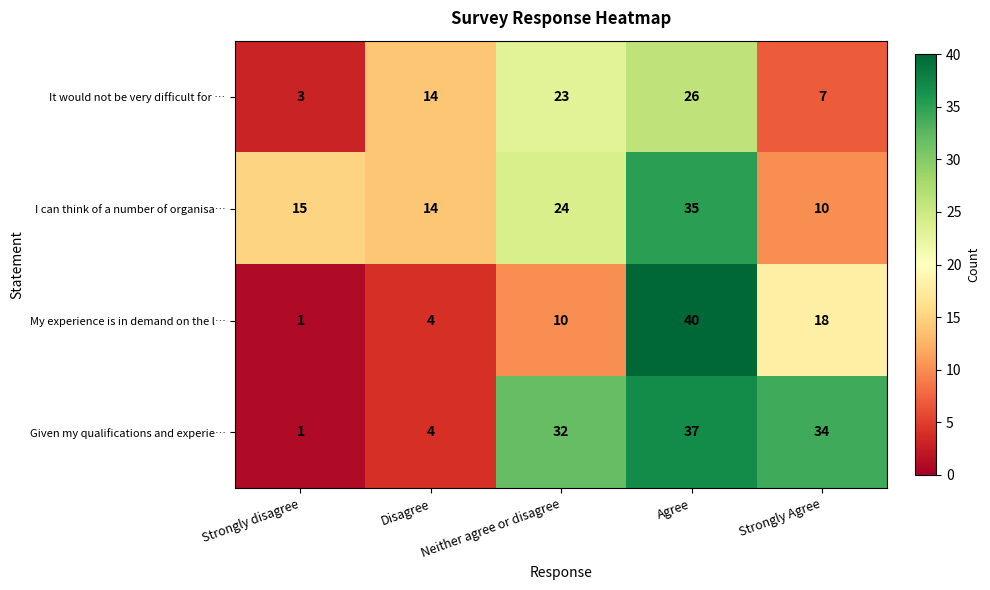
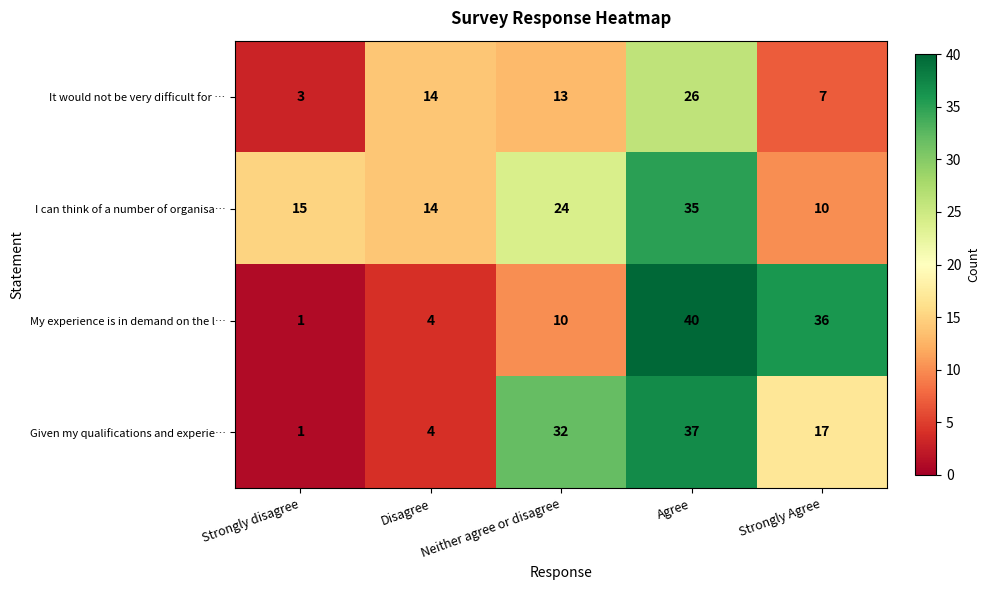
  {
    "It would not be very difficult for …": {
      "Strongly disagree": 3,
      "Disagree": 14,
-     "Neither agree or disagree": 23,
+     "Neither agree or disagree": 13,
      "Agree": 26,
      "Strongly Agree": 7
    },
    "I can think of a number of organisa…": {
      "Strongly disagree": 15,
      "Disagree": 14,
      "Neither agree or disagree": 24,
      "Agree": 35,
      "Strongly Agree": 10
    },
    "My experience is in demand on the l…": {
      "Strongly disagree": 1,
      "Disagree": 4,
      "Neither agree or disagree": 10,
      "Agree": 40,
-     "Strongly Agree": 18
+     "Strongly Agree": 36
    },
    "Given my qualifications and experie…": {
      "Strongly disagree": 1,
      "Disagree": 4,
      "Neither agree or disagree": 32,
      "Agree": 37,
-     "Strongly Agree": 34
+     "Strongly Agree": 17
    }
  }
